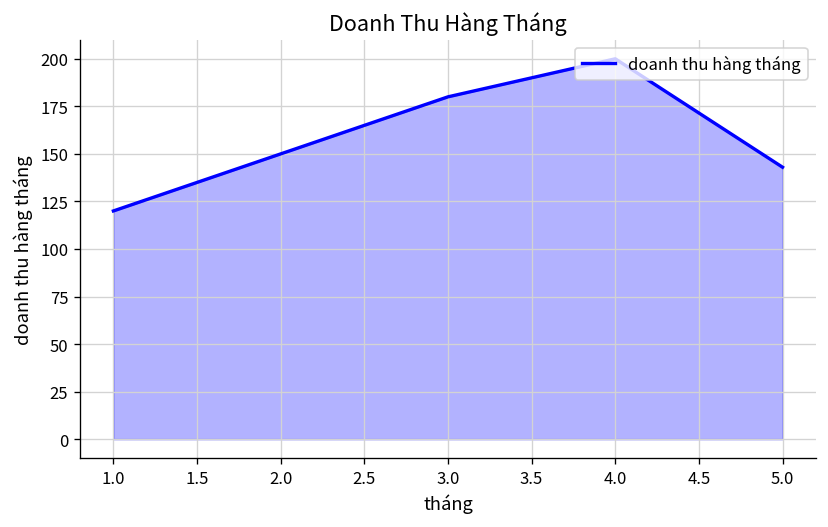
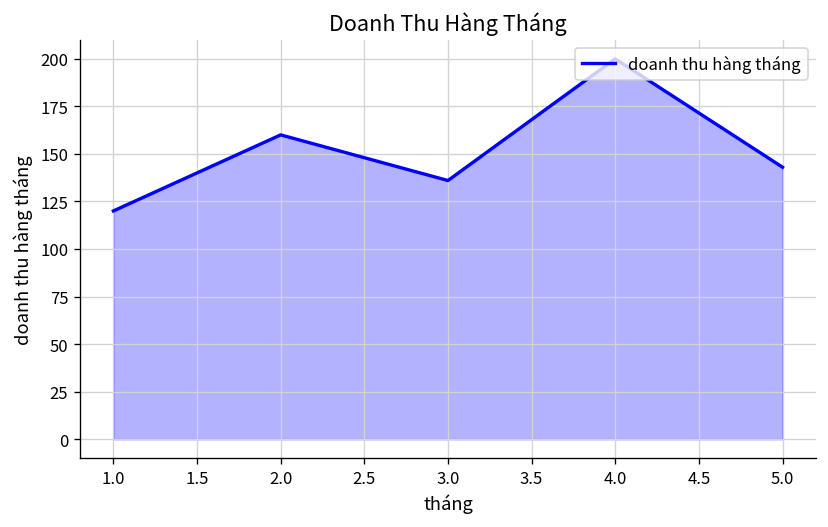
  {
    "1.0": 120,
-   "2.0": 150,
-   "3.0": 180,
+   "2.0": 160,
+   "3.0": 136,
    "5.0": 143
  }
